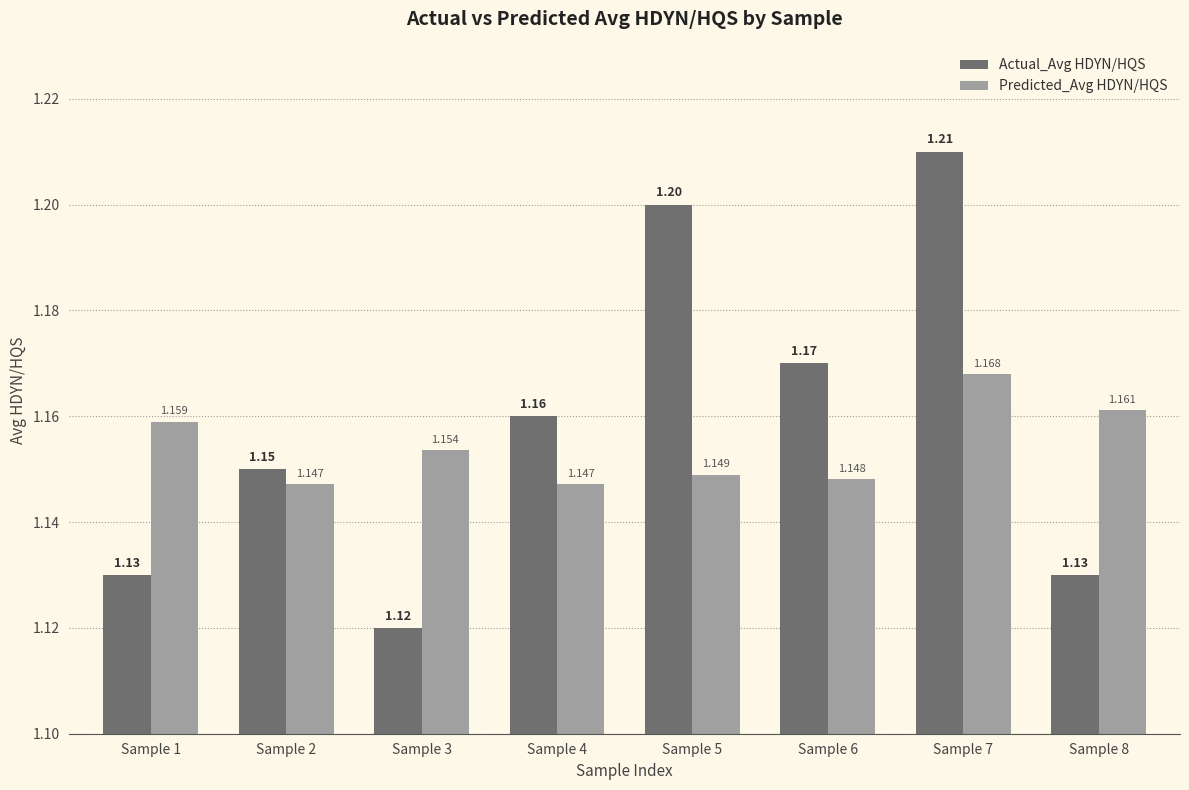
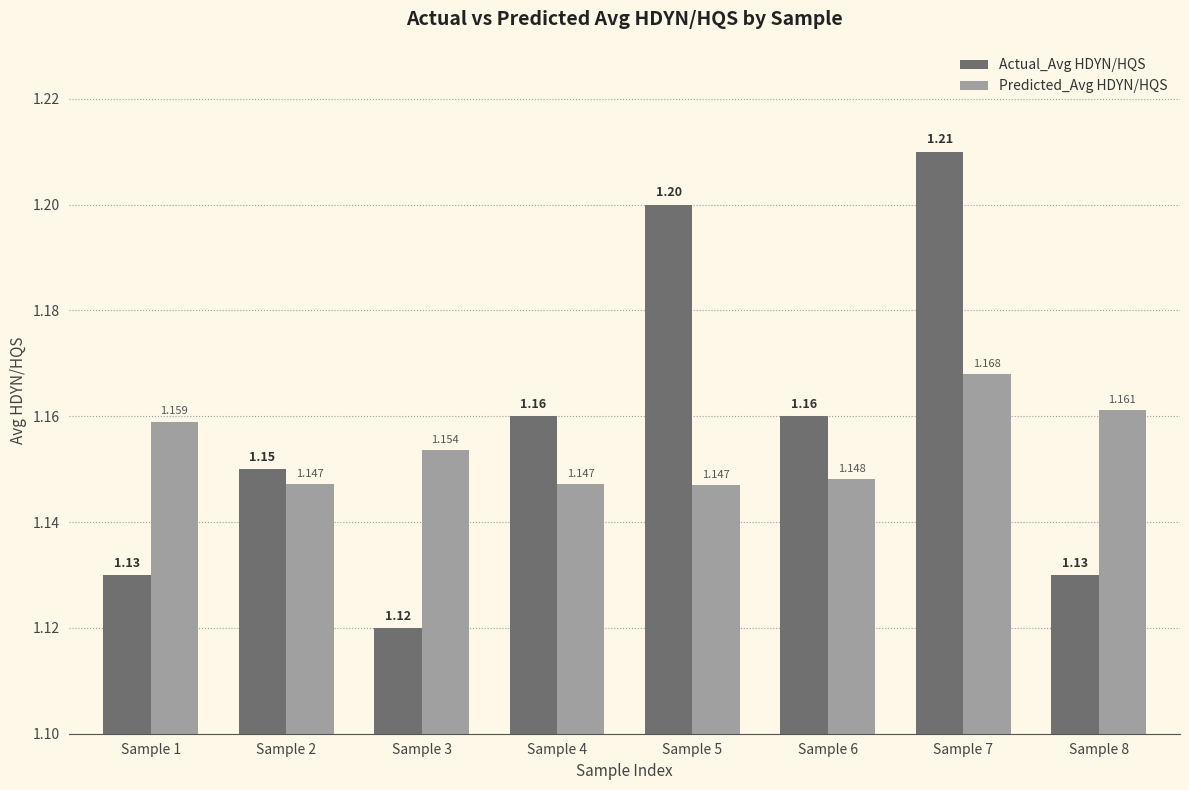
  {
    "Actual_Avg HDYN/HQS": {
      "Sample 1": 1.13,
      "Sample 2": 1.15,
      "Sample 3": 1.12,
      "Sample 4": 1.16,
      "Sample 5": 1.20,
-     "Sample 6": 1.17,
+     "Sample 6": 1.16,
      "Sample 7": 1.21,
      "Sample 8": 1.13
    },
    "Predicted_Avg HDYN/HQS": {
      "Sample 1": 1.159,
      "Sample 2": 1.147,
      "Sample 3": 1.154,
      "Sample 4": 1.147,
-     "Sample 5": 1.149,
+     "Sample 5": 1.147,
      "Sample 6": 1.148,
      "Sample 7": 1.168,
      "Sample 8": 1.161
    }
  }
